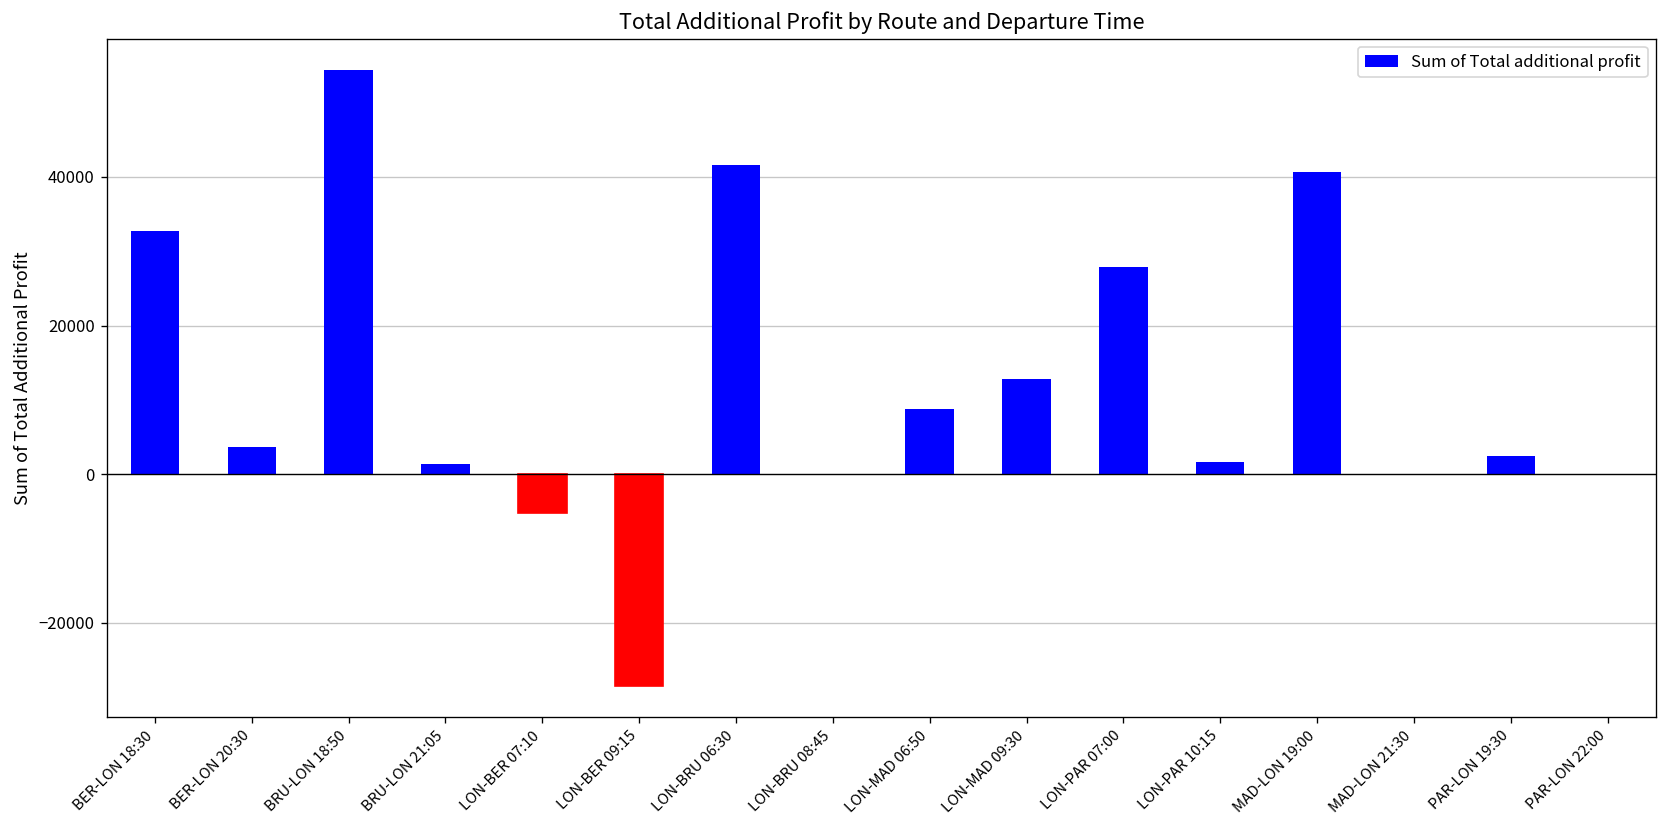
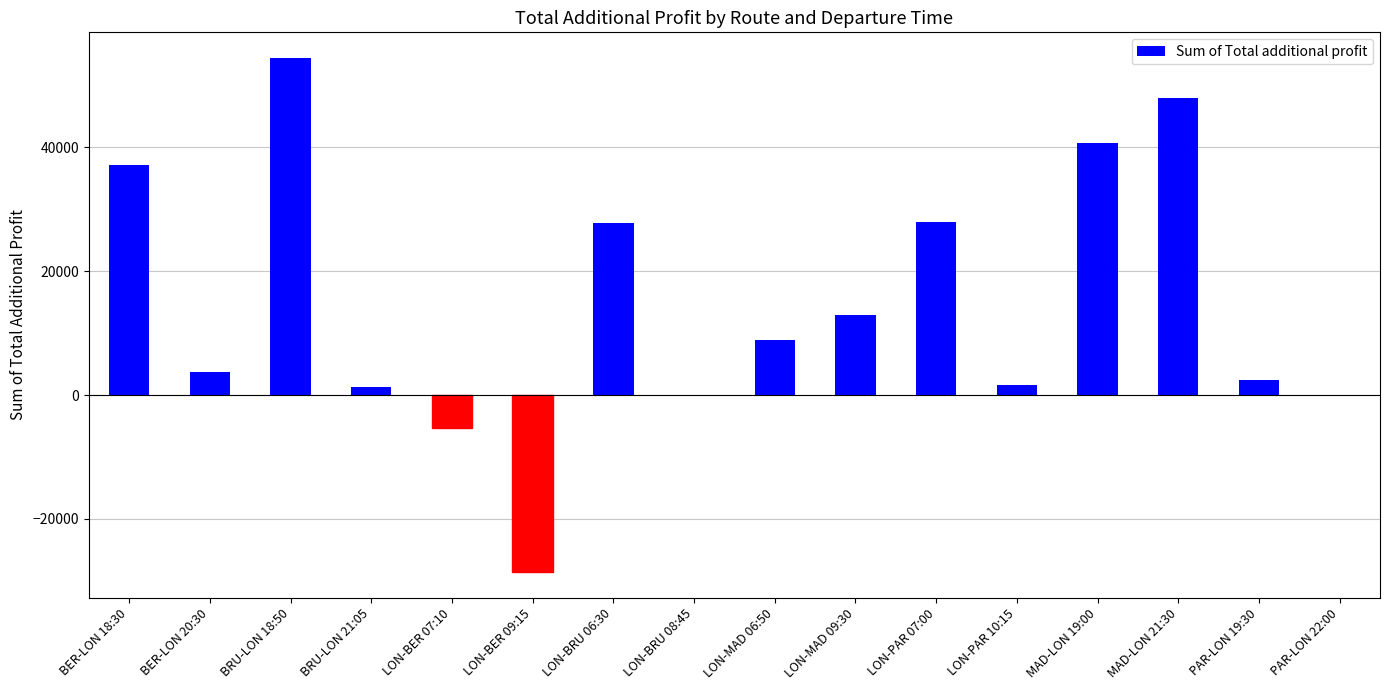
  {
-   "BER-LON 18:30": 33000,
+   "BER-LON 18:30": 37000,
    "BER-LON 20:30": 4000,
    "BRU-LON 18:50": 54000,
    "BRU-LON 21:05": 1000,
    "LON-BER 07:10": -5000,
    "LON-BER 09:15": -29000,
-   "LON-BRU 06:30": 42000,
+   "LON-BRU 06:30": 28000,
    "LON-BRU 08:45": 0,
    "LON-MAD 06:50": 9000,
    "LON-MAD 09:30": 13000,
    "LON-PAR 07:00": 28000,
    "LON-PAR 10:15": 2000,
    "MAD-LON 19:00": 41000,
-   "MAD-LON 21:30": 0,
+   "MAD-LON 21:30": 48000,
    "PAR-LON 19:30": 2000,
    "PAR-LON 22:00": 0
  }
